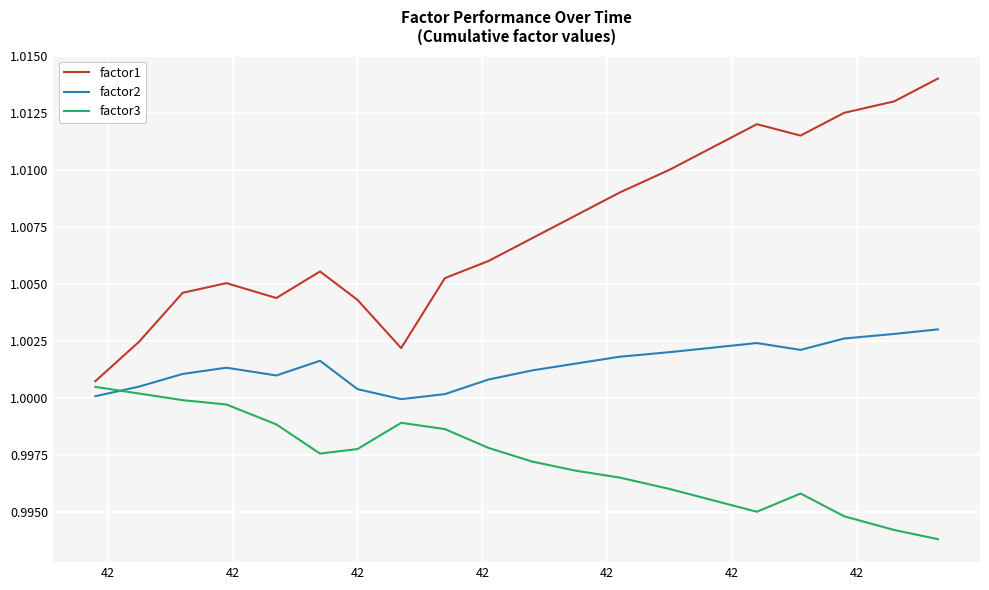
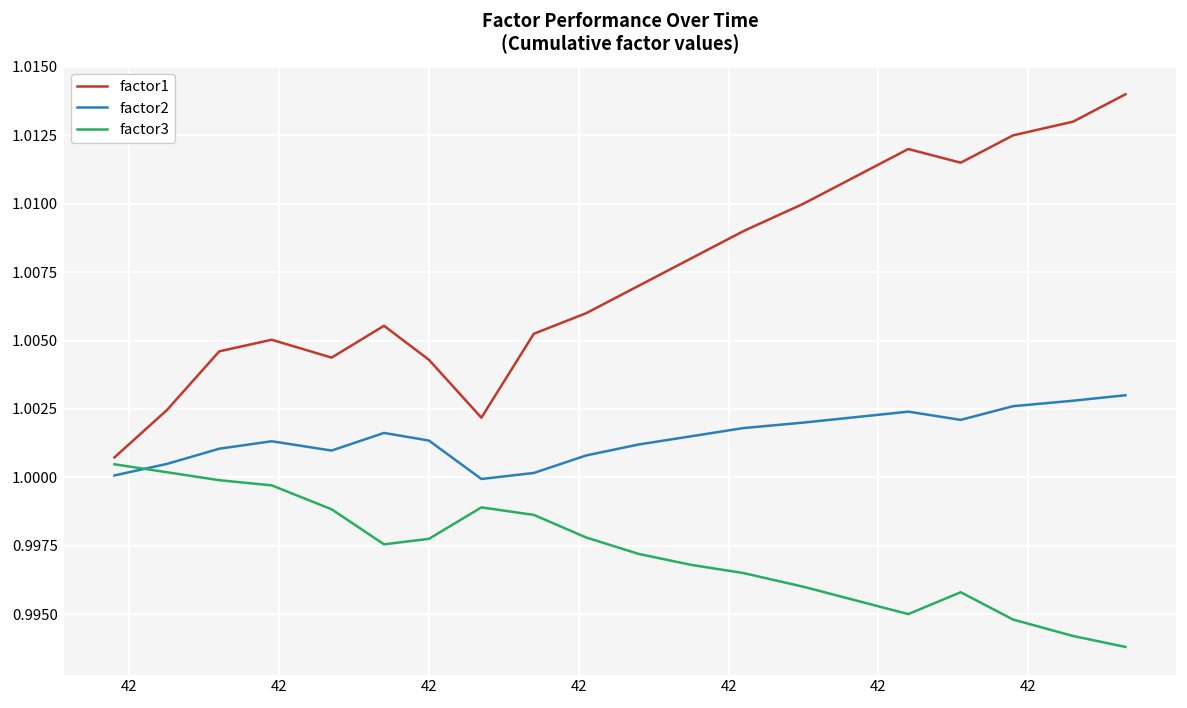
  {
    "factor1": {
      "42": 1.0043
    },
    "factor2": {
-     "42": 1.0004
+     "42": 1.0013
    },
    "factor3": {
      "42": 0.9978
    }
  }
